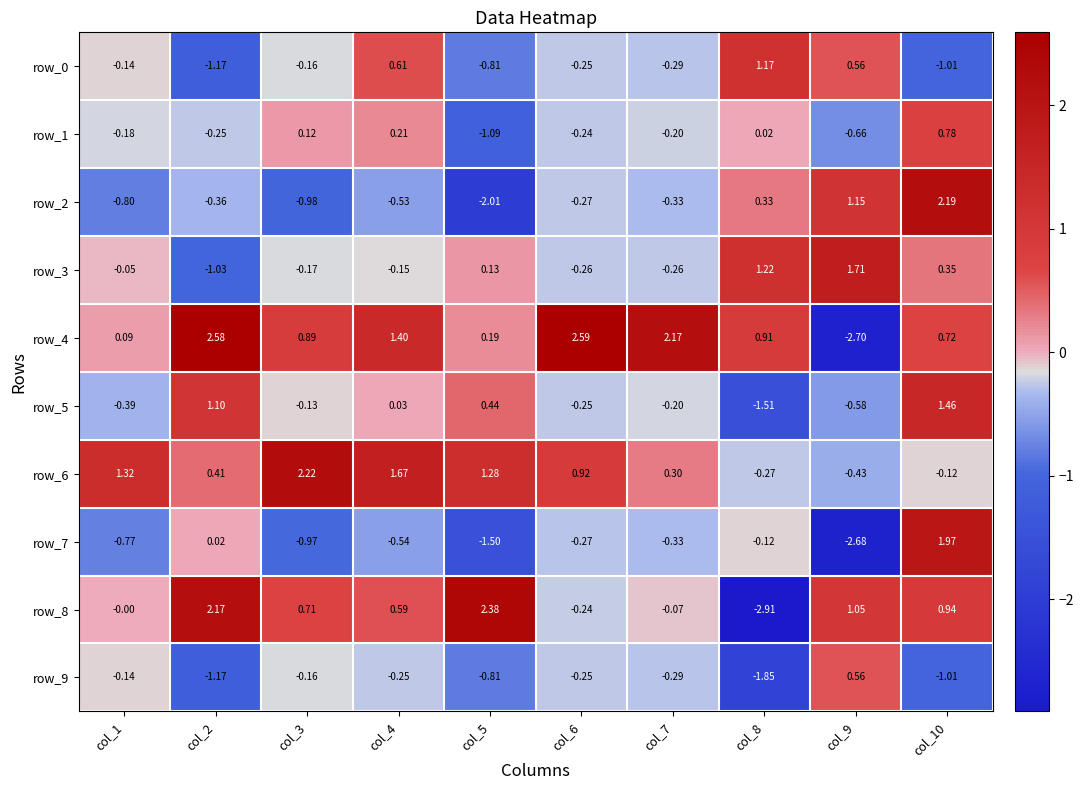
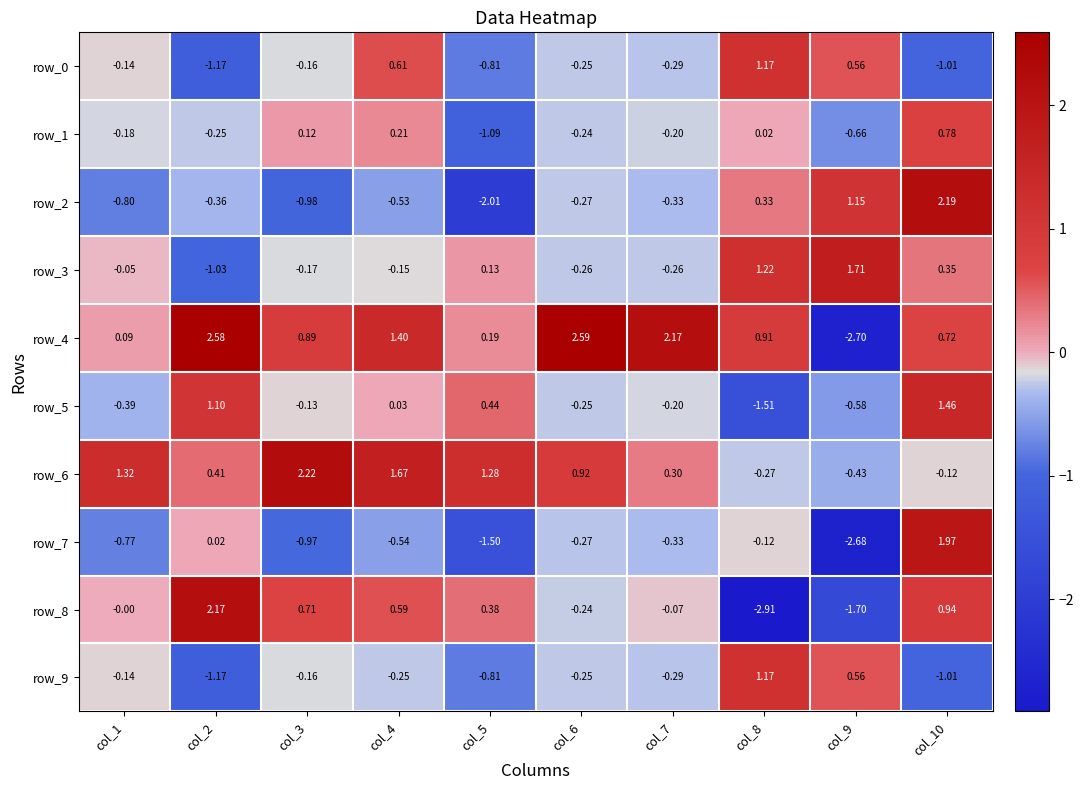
  {
    "row_0": {
      "col_1": -0.14,
      "col_2": -1.17,
      "col_3": -0.16,
      "col_4": 0.61,
      "col_5": -0.81,
      "col_6": -0.25,
      "col_7": -0.29,
      "col_8": 1.17,
      "col_9": 0.56,
      "col_10": -1.01
    },
    "row_1": {
      "col_1": -0.18,
      "col_2": -0.25,
      "col_3": 0.12,
      "col_4": 0.21,
      "col_5": -1.09,
      "col_6": -0.24,
      "col_7": -0.20,
      "col_8": 0.02,
      "col_9": -0.66,
      "col_10": 0.78
    },
    "row_2": {
      "col_1": -0.80,
      "col_2": -0.36,
      "col_3": -0.98,
      "col_4": -0.53,
      "col_5": -2.01,
      "col_6": -0.27,
      "col_7": -0.33,
      "col_8": 0.33,
      "col_9": 1.15,
      "col_10": 2.19
    },
    "row_3": {
      "col_1": -0.05,
      "col_2": -1.03,
      "col_3": -0.17,
      "col_4": -0.15,
      "col_5": 0.13,
      "col_6": -0.26,
      "col_7": -0.26,
      "col_8": 1.22,
      "col_9": 1.71,
      "col_10": 0.35
    },
    "row_4": {
      "col_1": 0.09,
      "col_2": 2.58,
      "col_3": 0.89,
      "col_4": 1.40,
      "col_5": 0.19,
      "col_6": 2.59,
      "col_7": 2.17,
      "col_8": 0.91,
      "col_9": -2.70,
      "col_10": 0.72
    },
    "row_5": {
      "col_1": -0.39,
      "col_2": 1.10,
      "col_3": -0.13,
      "col_4": 0.03,
      "col_5": 0.44,
      "col_6": -0.25,
      "col_7": -0.20,
      "col_8": -1.51,
      "col_9": -0.58,
      "col_10": 1.46
    },
    "row_6": {
      "col_1": 1.32,
      "col_2": 0.41,
      "col_3": 2.22,
      "col_4": 1.67,
      "col_5": 1.28,
      "col_6": 0.92,
      "col_7": 0.30,
      "col_8": -0.27,
      "col_9": -0.43,
      "col_10": -0.12
    },
    "row_7": {
      "col_1": -0.77,
      "col_2": 0.02,
      "col_3": -0.97,
      "col_4": -0.54,
      "col_5": -1.50,
      "col_6": -0.27,
      "col_7": -0.33,
      "col_8": -0.12,
      "col_9": -2.68,
      "col_10": 1.97
    },
    "row_8": {
      "col_1": -0.00,
      "col_2": 2.17,
      "col_3": 0.71,
      "col_4": 0.59,
-     "col_5": 2.38,
+     "col_5": 0.38,
      "col_6": -0.24,
      "col_7": -0.07,
      "col_8": -2.91,
-     "col_9": 1.05,
+     "col_9": -1.70,
      "col_10": 0.94
    },
    "row_9": {
      "col_1": -0.14,
      "col_2": -1.17,
      "col_3": -0.16,
      "col_4": -0.25,
      "col_5": -0.81,
      "col_6": -0.25,
      "col_7": -0.29,
-     "col_8": -1.85,
+     "col_8": 1.17,
      "col_9": 0.56,
      "col_10": -1.01
    }
  }
